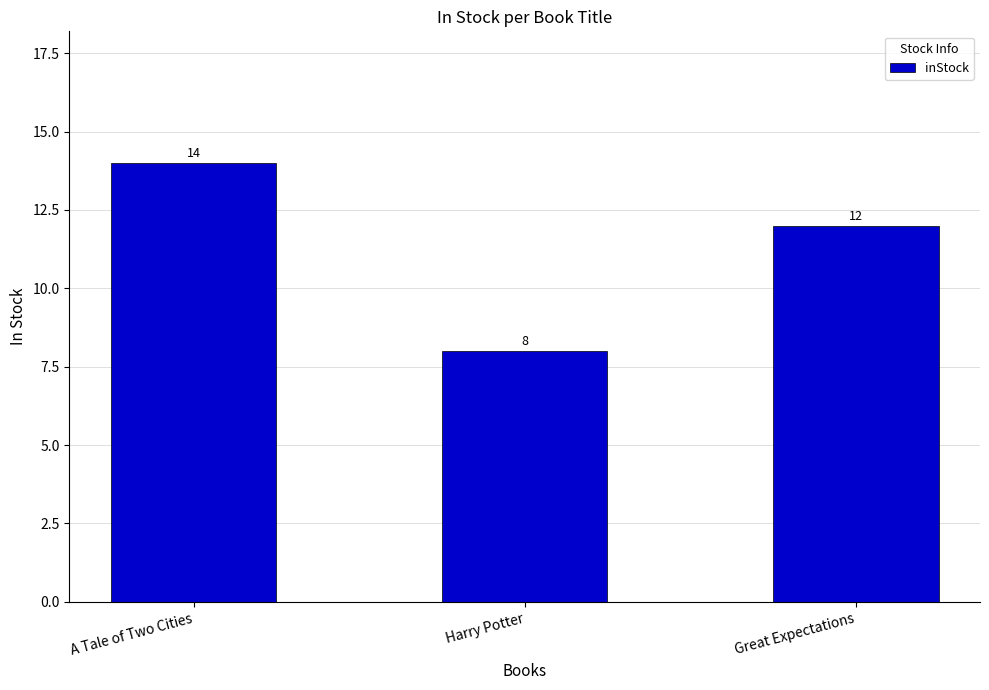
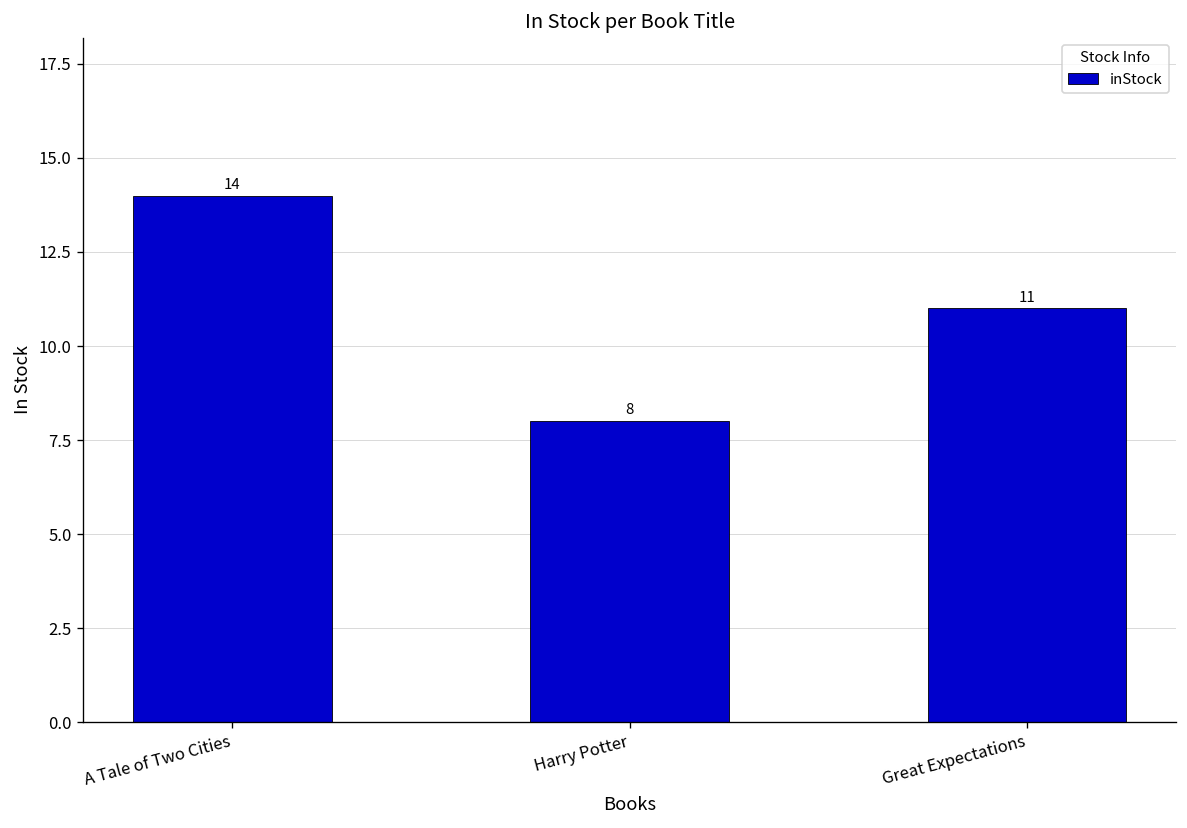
  {
    "A Tale of Two Cities": 14,
    "Harry Potter": 8,
-   "Great Expectations": 12
+   "Great Expectations": 11
  }
